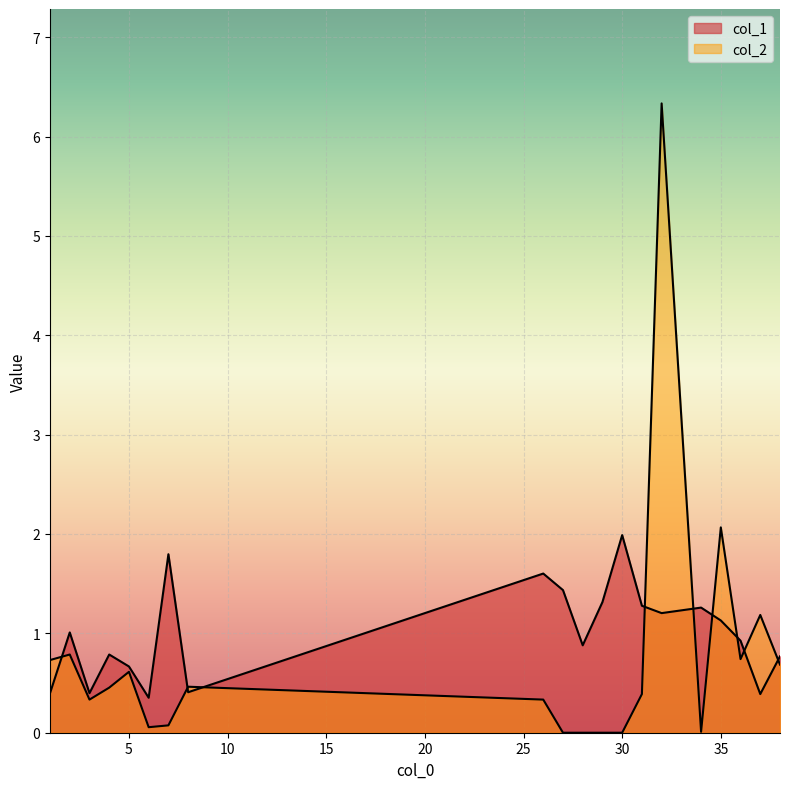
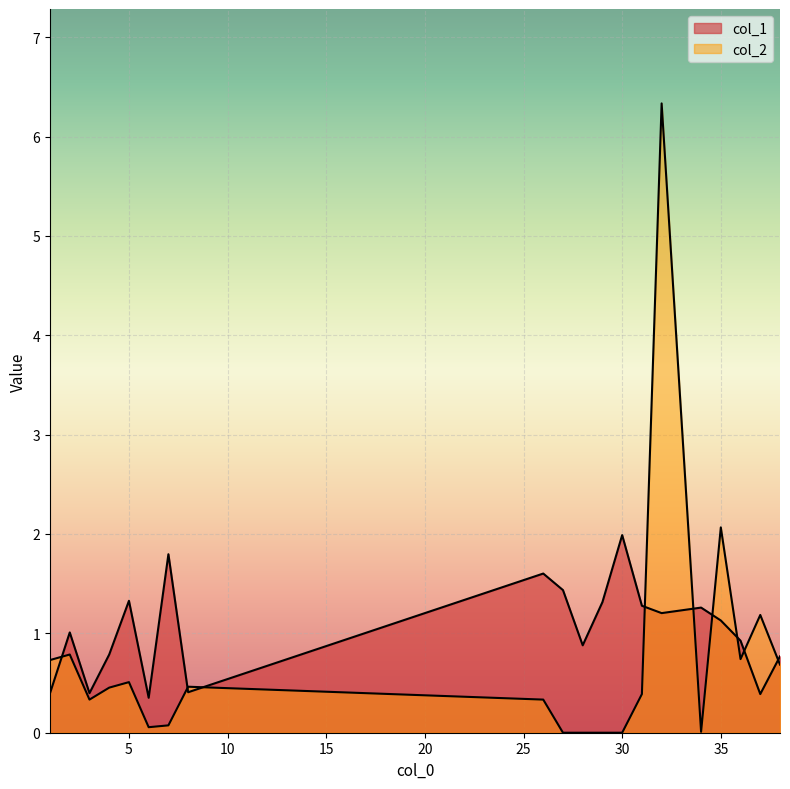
  {
    "col_1": {
-     "5": 0.7,
+     "5": 1.3,
      "30": 2.0,
      "35": 1.1
    },
    "col_2": {
-     "5": 0.6,
+     "5": 0.5,
      "30": 0.0,
      "35": 2.1
    }
  }
